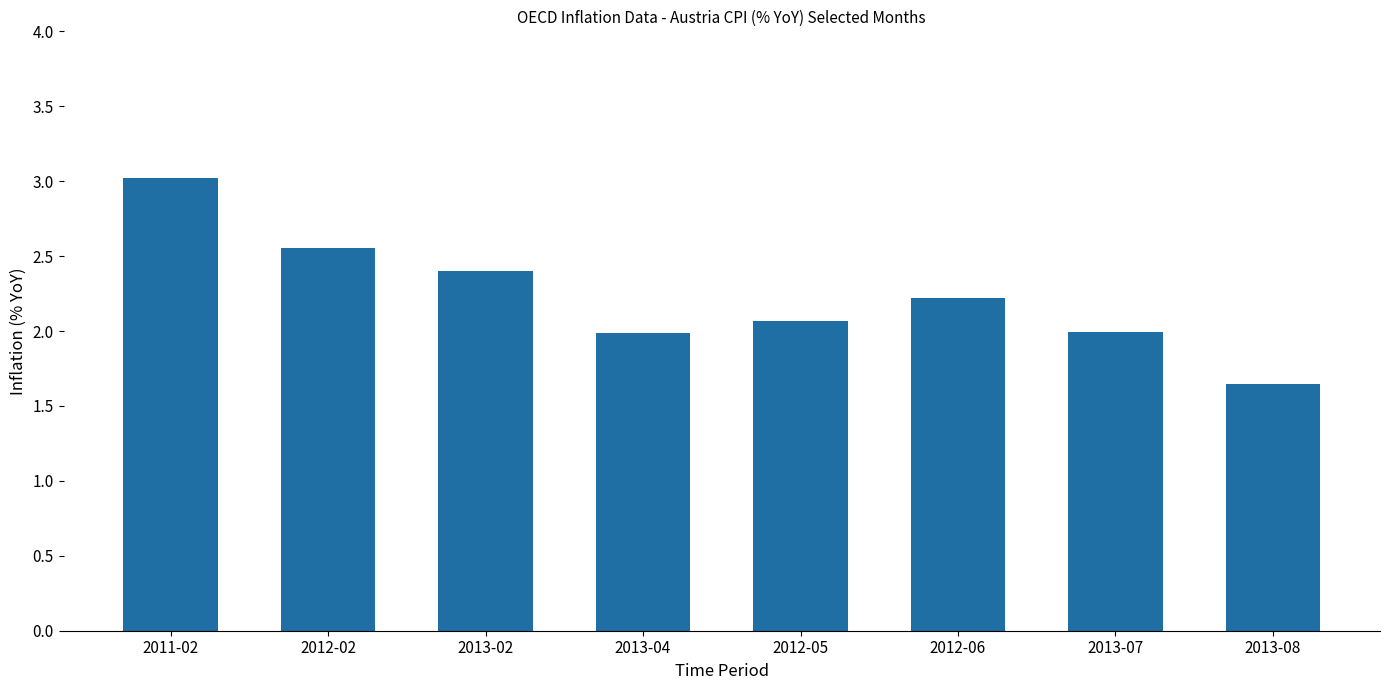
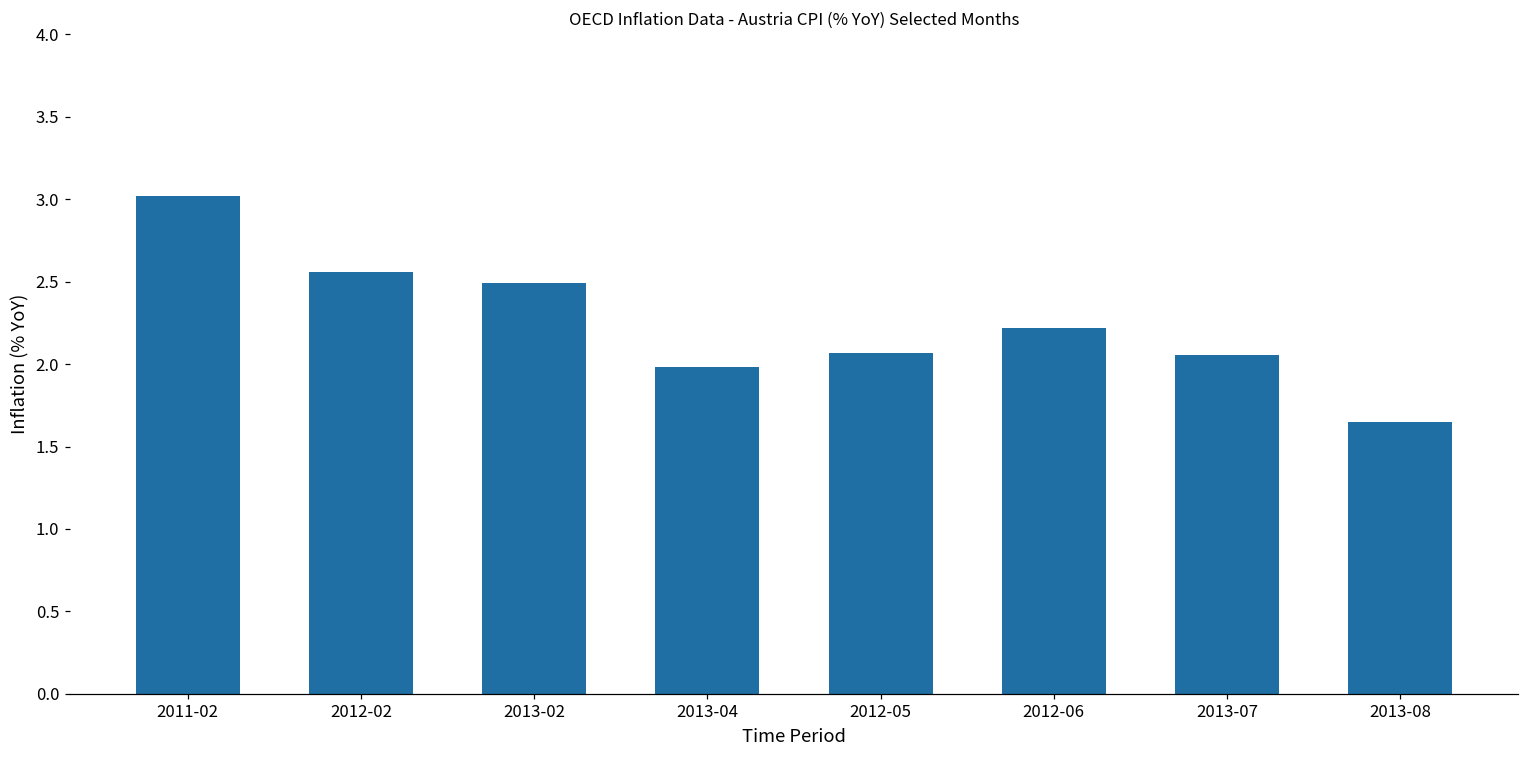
  {
    "2011-02": 3.02,
    "2012-02": 2.56,
-   "2013-02": 2.40,
+   "2013-02": 2.49,
    "2013-04": 1.98,
    "2012-05": 2.07,
    "2012-06": 2.22,
-   "2013-07": 1.99,
+   "2013-07": 2.05,
    "2013-08": 1.65
  }
